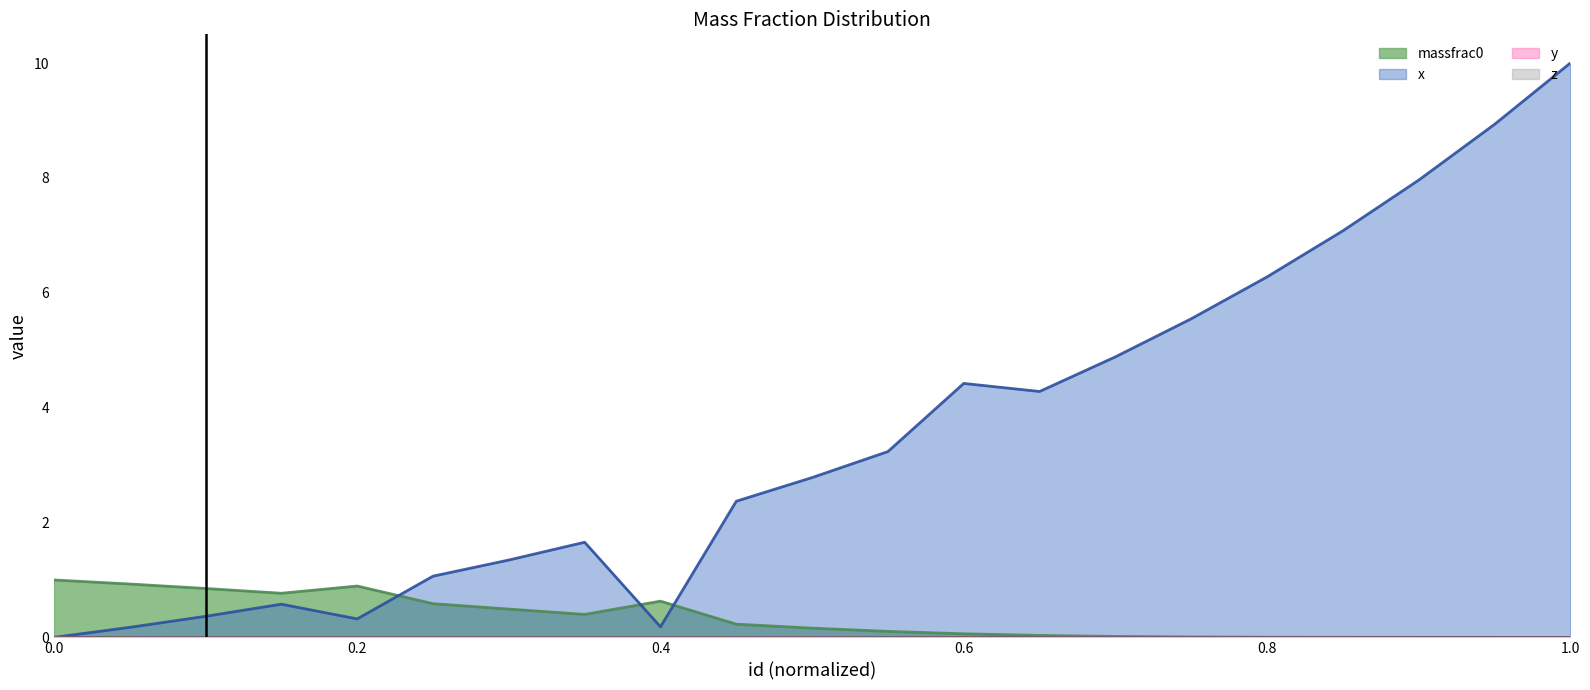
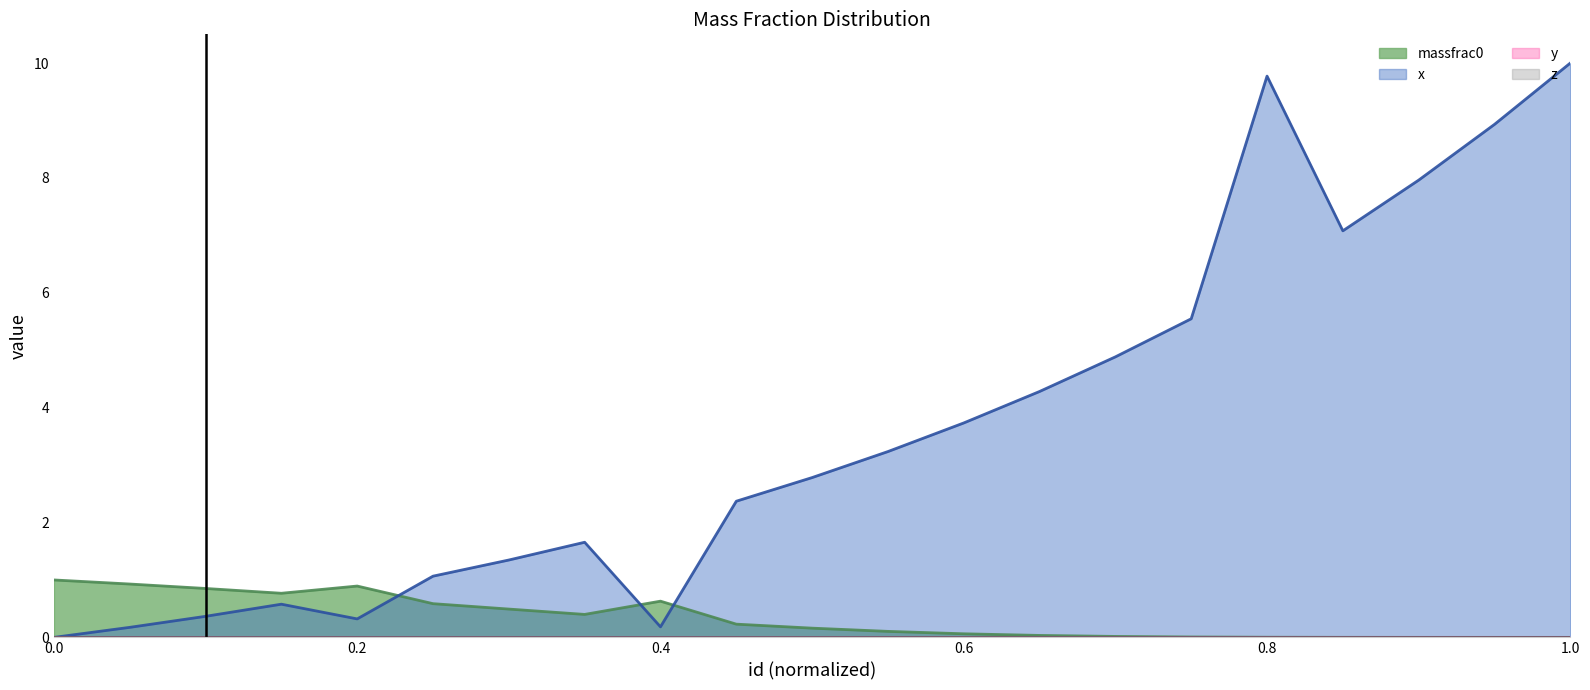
  {
    "massfrac0": {
      "0.0": 1.0,
      "0.2": 0.9,
      "0.4": 0.6,
      "0.6": 0.1
    },
    "x": {
      "0.2": 0.3,
      "0.4": 0.2,
-     "0.6": 4.4,
-     "0.8": 6.3,
+     "0.6": 3.7,
+     "0.8": 9.8,
      "1.0": 10.0
    },
    "z": {
      "0.2": 0.0,
      "0.4": 0.0,
      "0.6": 0.0
    }
  }
